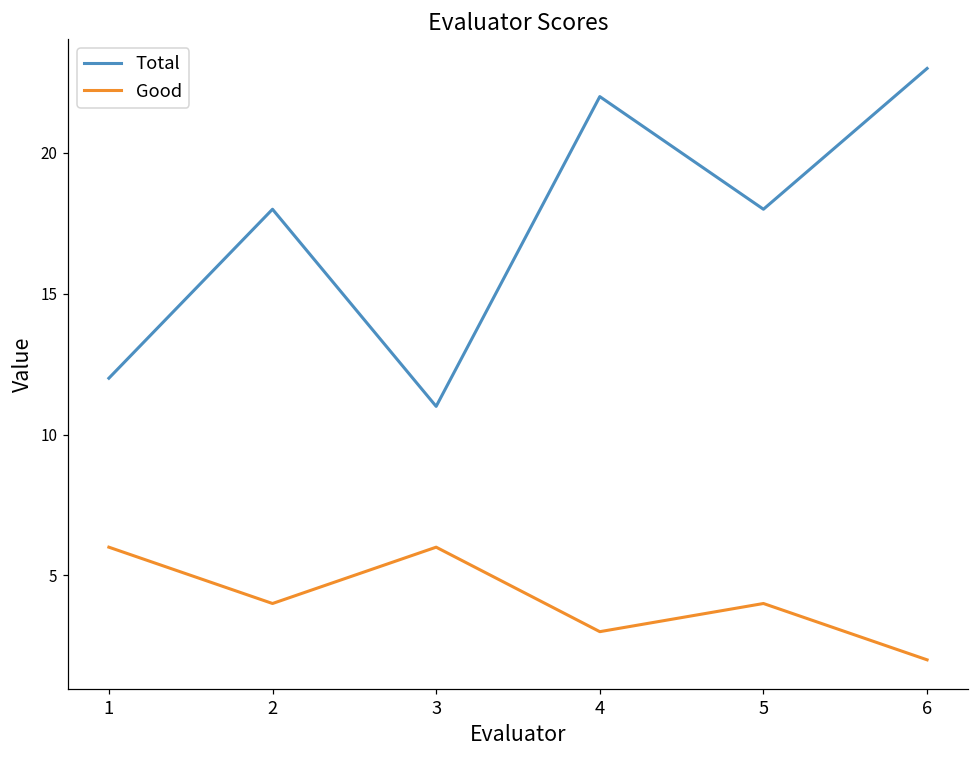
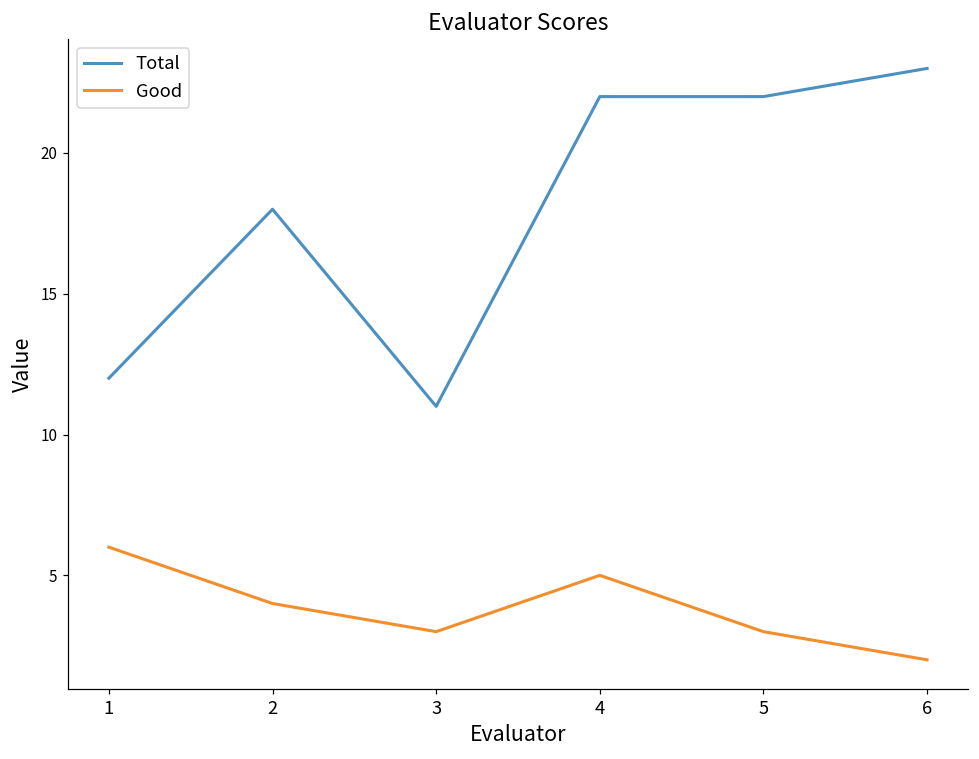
  {
    "Total": {
      "1": 12,
      "2": 18,
      "3": 11,
      "4": 22,
-     "5": 18,
+     "5": 22,
      "6": 23
    },
    "Good": {
      "1": 6,
      "2": 4,
-     "3": 6,
-     "4": 3,
-     "5": 4,
+     "3": 3,
+     "4": 5,
+     "5": 3,
      "6": 2
    }
  }
